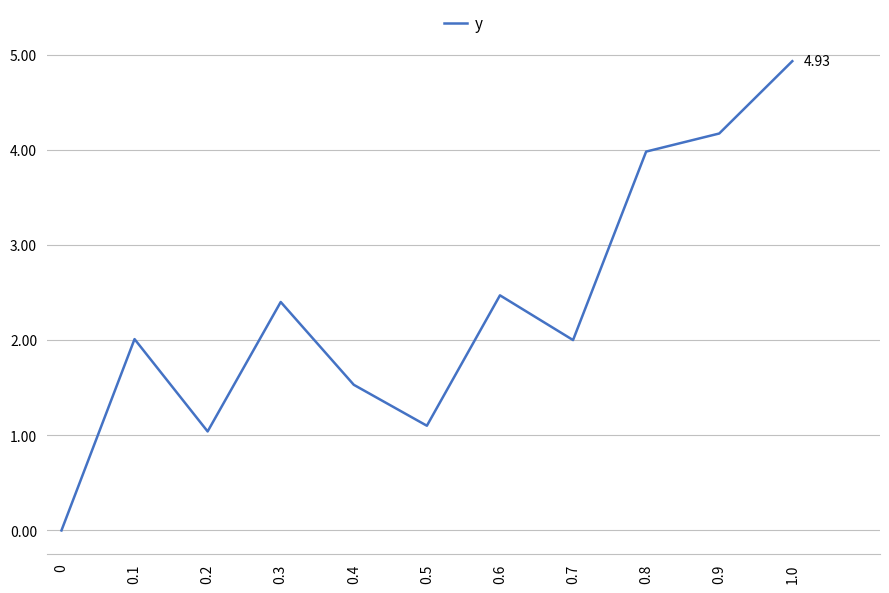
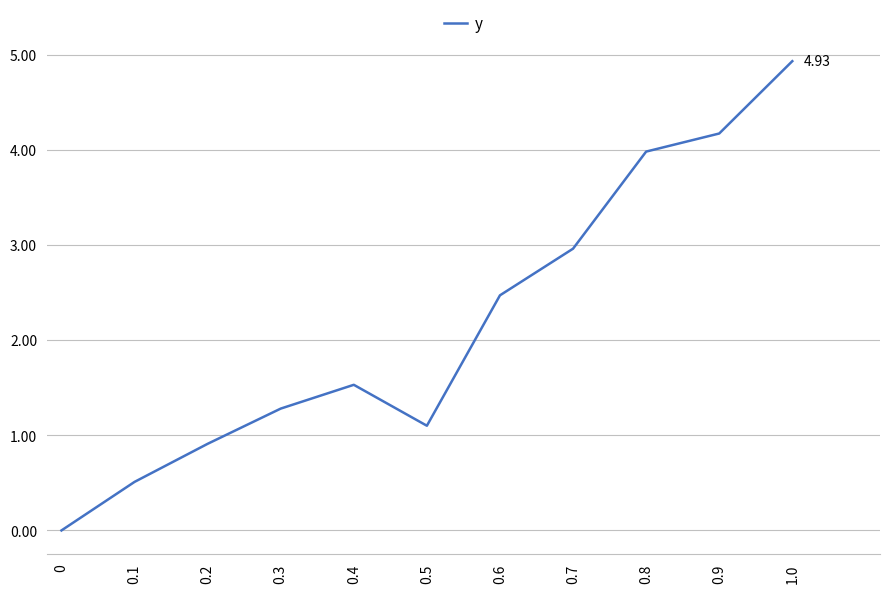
  {
    "0": 0.0,
-   "0.1": 2.0,
-   "0.2": 1.0,
-   "0.3": 2.4,
+   "0.1": 0.5,
+   "0.2": 0.9,
+   "0.3": 1.3,
    "0.4": 1.5,
    "0.5": 1.1,
    "0.6": 2.5,
-   "0.7": 2.0,
+   "0.7": 3.0,
    "0.8": 4.0,
    "0.9": 4.2
  }
